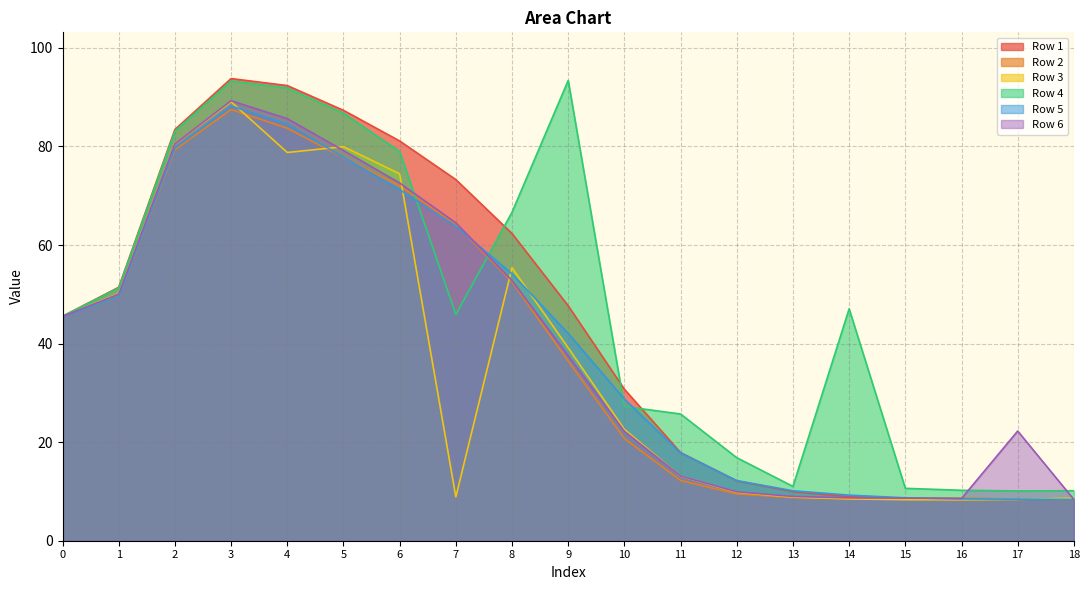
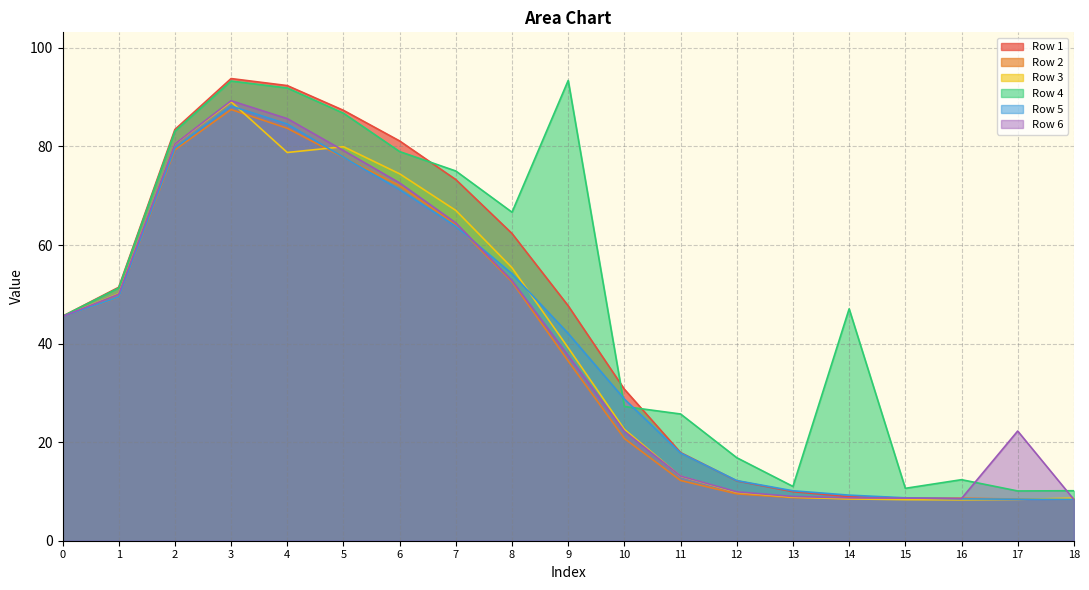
  {
    "Row 3": {
      "4": 79,
      "5": 80,
      "6": 74,
-     "7": 9,
+     "7": 67,
      "8": 55,
      "9": 39
    },
    "Row 4": {
      "5": 87,
      "6": 79,
-     "7": 46,
+     "7": 75,
      "8": 67,
      "9": 93,
      "10": 27,
      "11": 26,
      "12": 17,
      "13": 11,
      "14": 47,
      "15": 11,
-     "16": 10,
+     "16": 12,
      "17": 10,
      "18": 10
    },
    "Row 5": {
      "3": 88,
      "4": 85,
      "6": 71,
      "8": 54,
      "9": 42,
      "10": 29
    },
    "Row 6": {
      "4": 86,
      "5": 79,
      "6": 73,
      "9": 38,
      "17": 22
    }
  }
